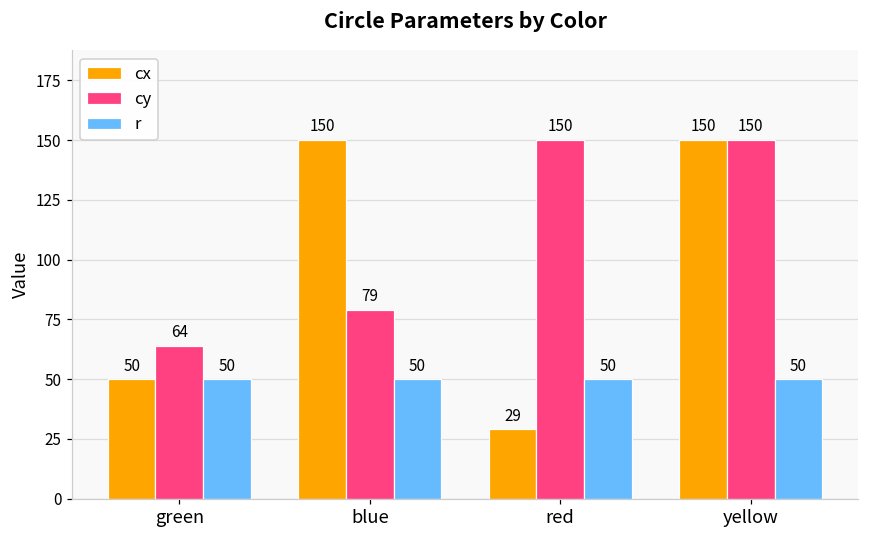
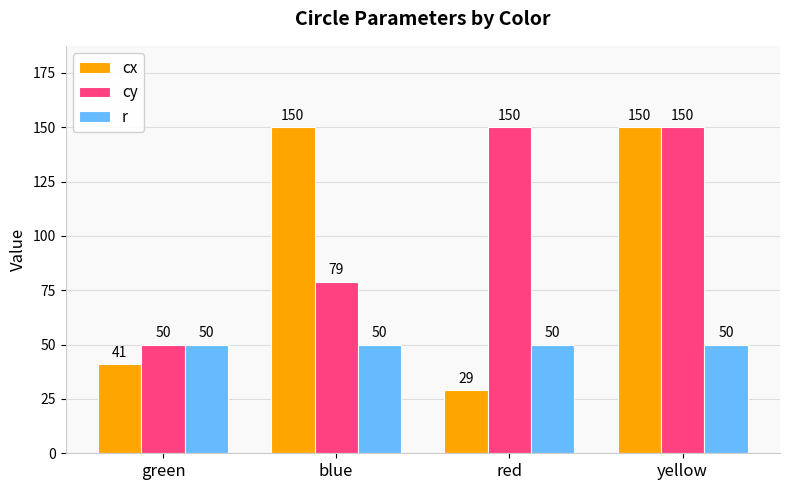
  {
    "cx": {
-     "green": 50,
+     "green": 41,
      "blue": 150,
      "red": 29,
      "yellow": 150
    },
    "cy": {
-     "green": 64,
+     "green": 50,
      "blue": 79,
      "red": 150,
      "yellow": 150
    },
    "r": {
      "green": 50,
      "blue": 50,
      "red": 50,
      "yellow": 50
    }
  }
